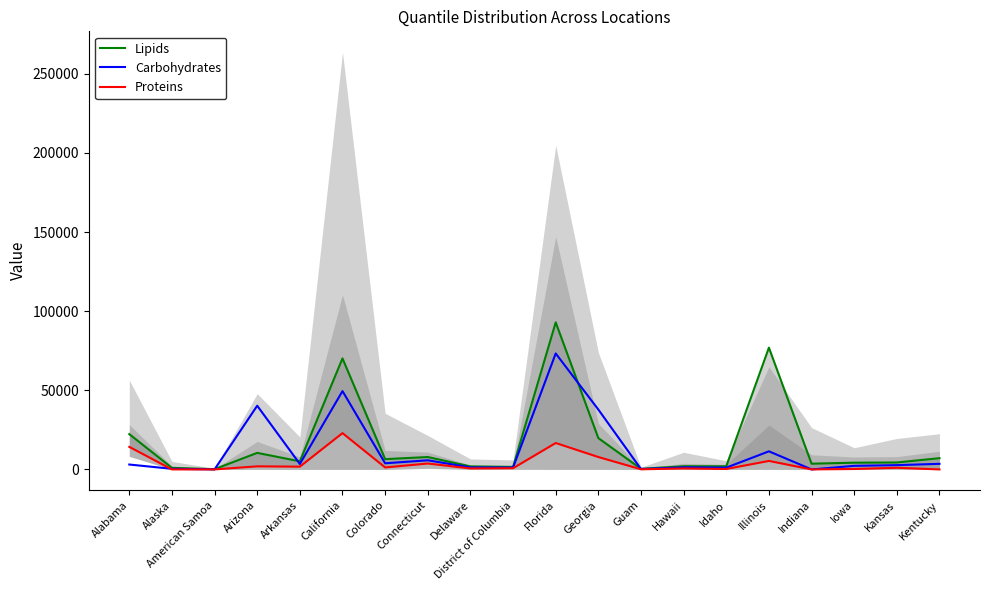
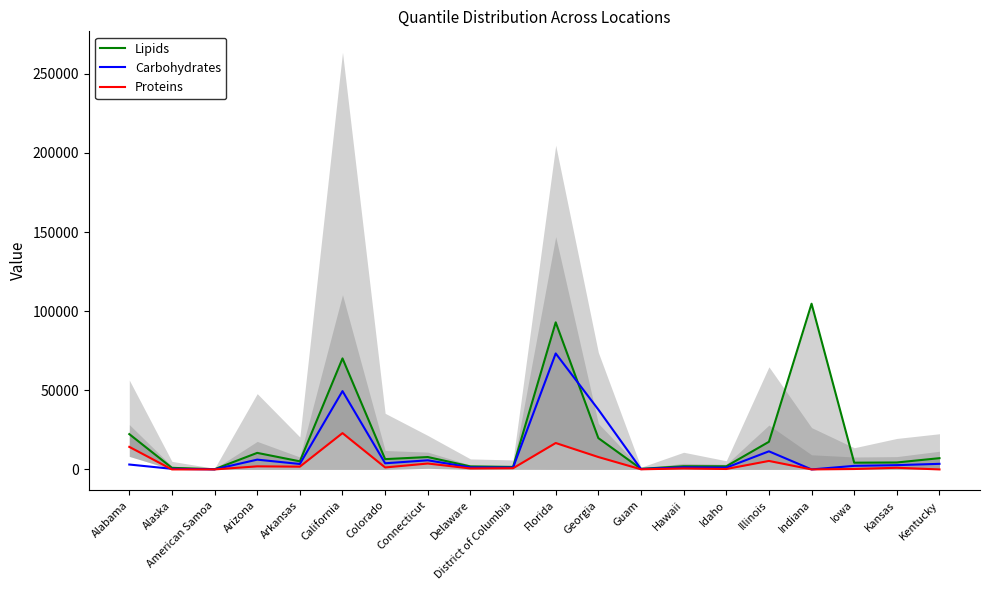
  {
    "Lipids": {
      "Alabama": 22000,
      "Arizona": 10000,
      "Arkansas": 5000,
      "California": 70000,
      "Colorado": 7000,
      "Connecticut": 8000,
      "Florida": 93000,
      "Georgia": 20000,
-     "Illinois": 77000,
-     "Indiana": 4000,
+     "Illinois": 17000,
+     "Indiana": 105000,
      "Iowa": 4000,
      "Kansas": 4000,
      "Kentucky": 7000
    },
    "Carbohydrates": {
      "Alabama": 3000,
-     "Arizona": 40000,
+     "Arizona": 6000,
      "Arkansas": 3000,
      "California": 50000,
      "Colorado": 4000,
      "Connecticut": 6000,
      "Florida": 73000,
      "Georgia": 38000,
      "Illinois": 11000,
      "Iowa": 2000,
      "Kansas": 3000,
      "Kentucky": 4000
    },
    "Proteins": {
      "Alabama": 14000,
      "Arizona": 2000,
      "Arkansas": 2000,
      "California": 23000,
      "Colorado": 1000,
      "Connecticut": 4000,
      "Florida": 17000,
      "Georgia": 8000,
      "Illinois": 5000,
      "Iowa": 0,
      "Kansas": 1000,
      "Kentucky": 0
    }
  }
